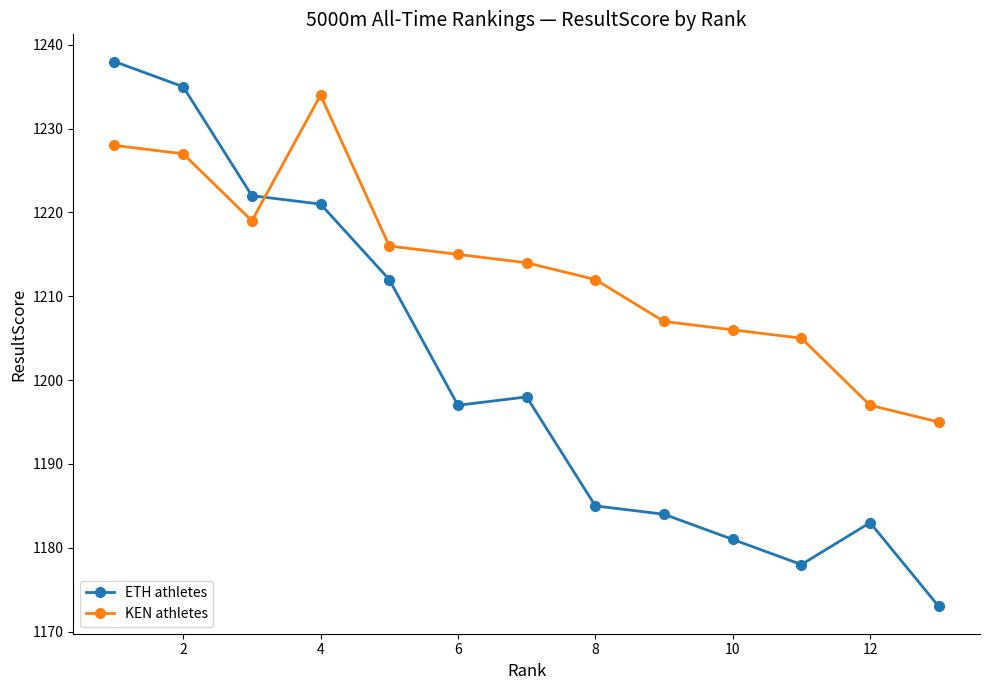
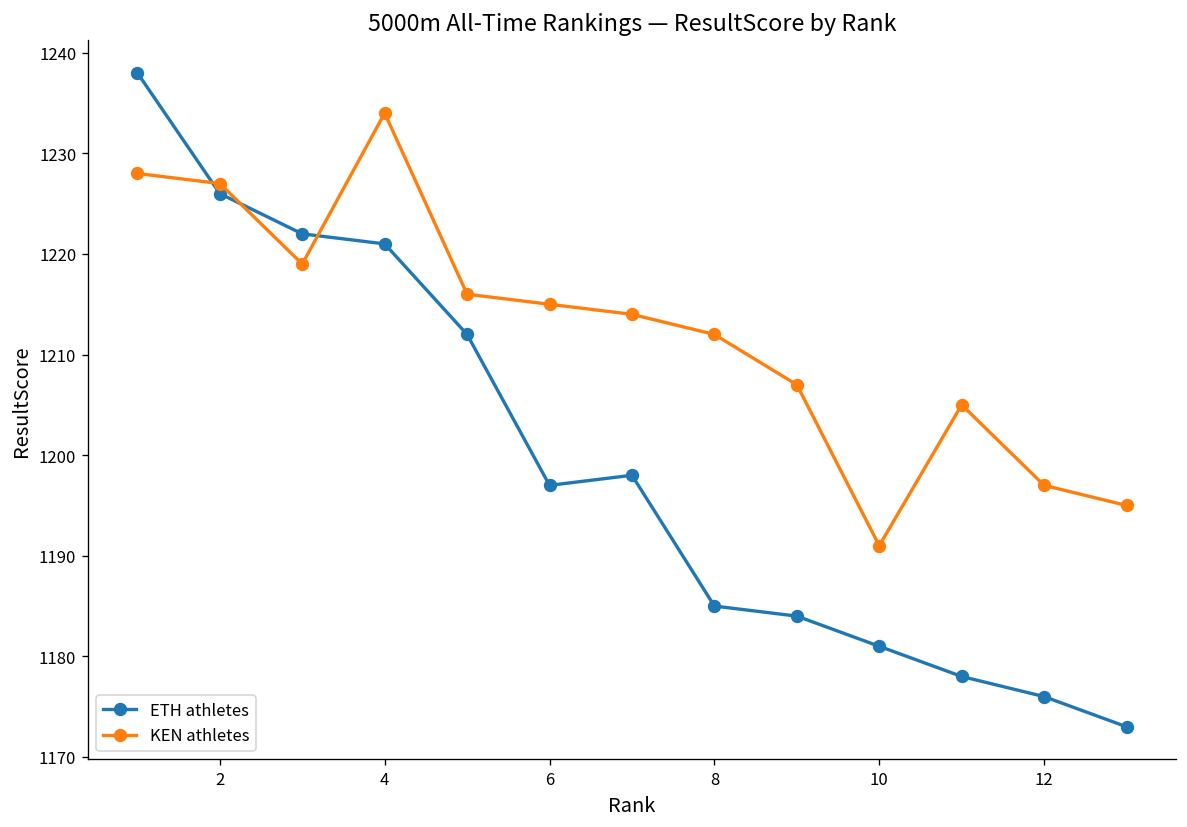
  {
    "ETH athletes": {
-     "2": 1235,
+     "2": 1226,
      "4": 1221,
      "6": 1197,
      "8": 1185,
      "10": 1181,
-     "12": 1183
+     "12": 1176
    },
    "KEN athletes": {
      "2": 1227,
      "4": 1234,
      "6": 1215,
      "8": 1212,
-     "10": 1206,
+     "10": 1191,
      "12": 1197
    }
  }
